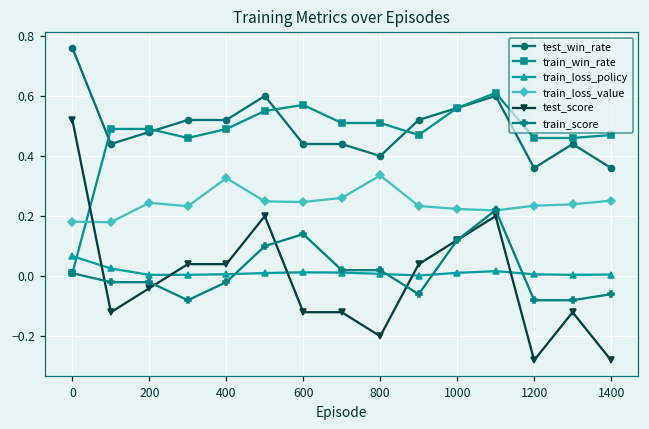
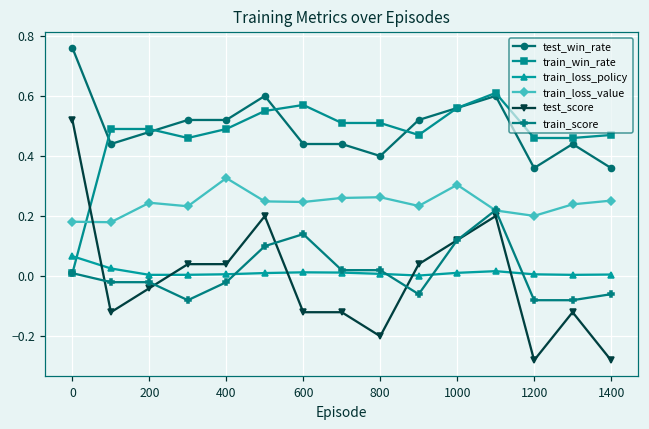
  {
    "train_loss_value": {
      "0": 0.18,
      "200": 0.24,
      "400": 0.33,
      "600": 0.25,
-     "800": 0.34,
-     "1000": 0.22,
-     "1200": 0.23,
+     "800": 0.26,
+     "1000": 0.30,
+     "1200": 0.20,
      "1400": 0.25
    },
    "test_score": {
      "0": 0.52,
      "200": -0.04,
      "400": 0.04,
      "600": -0.12,
      "800": -0.20,
      "1200": -0.28,
      "1400": -0.28
    }
  }
